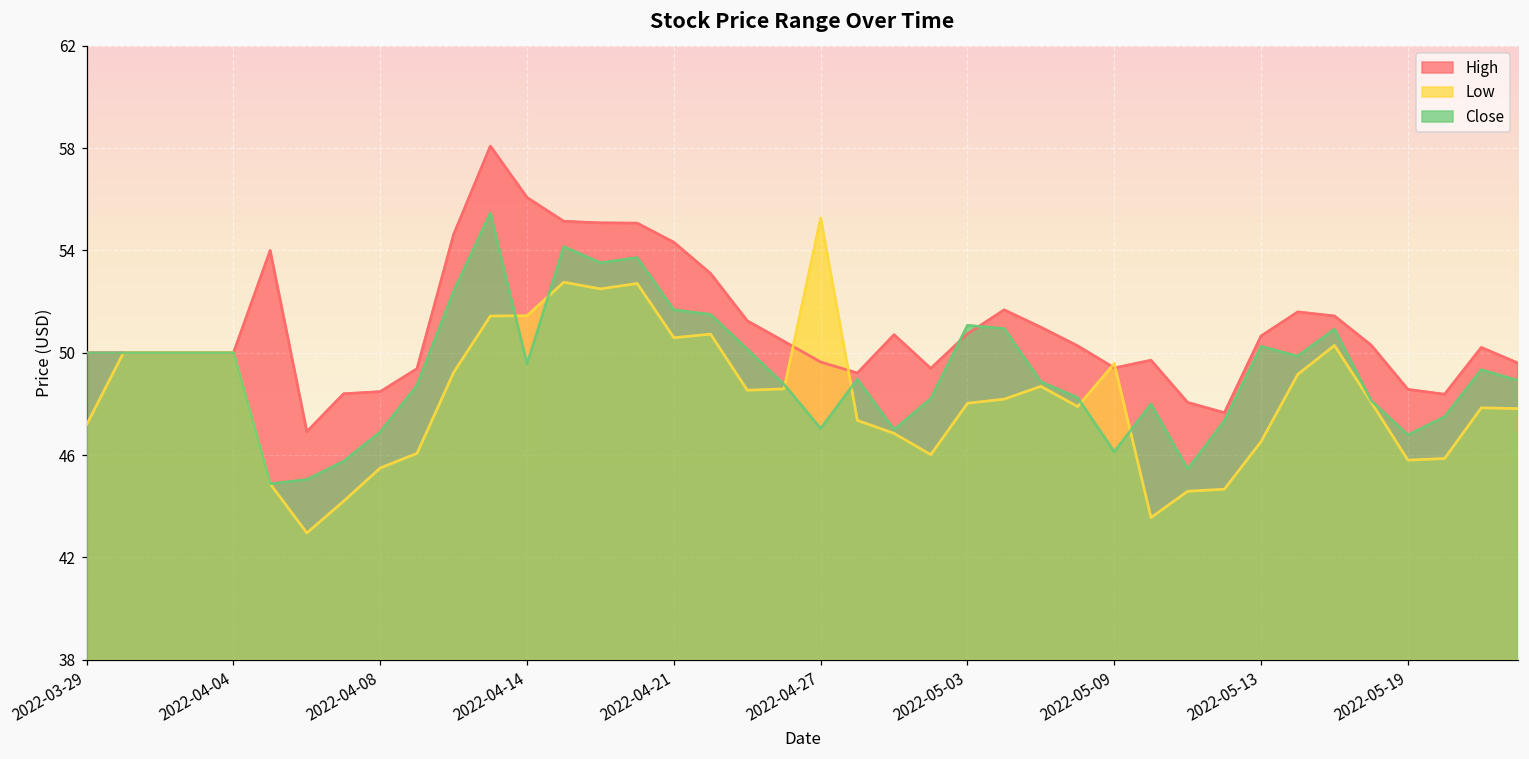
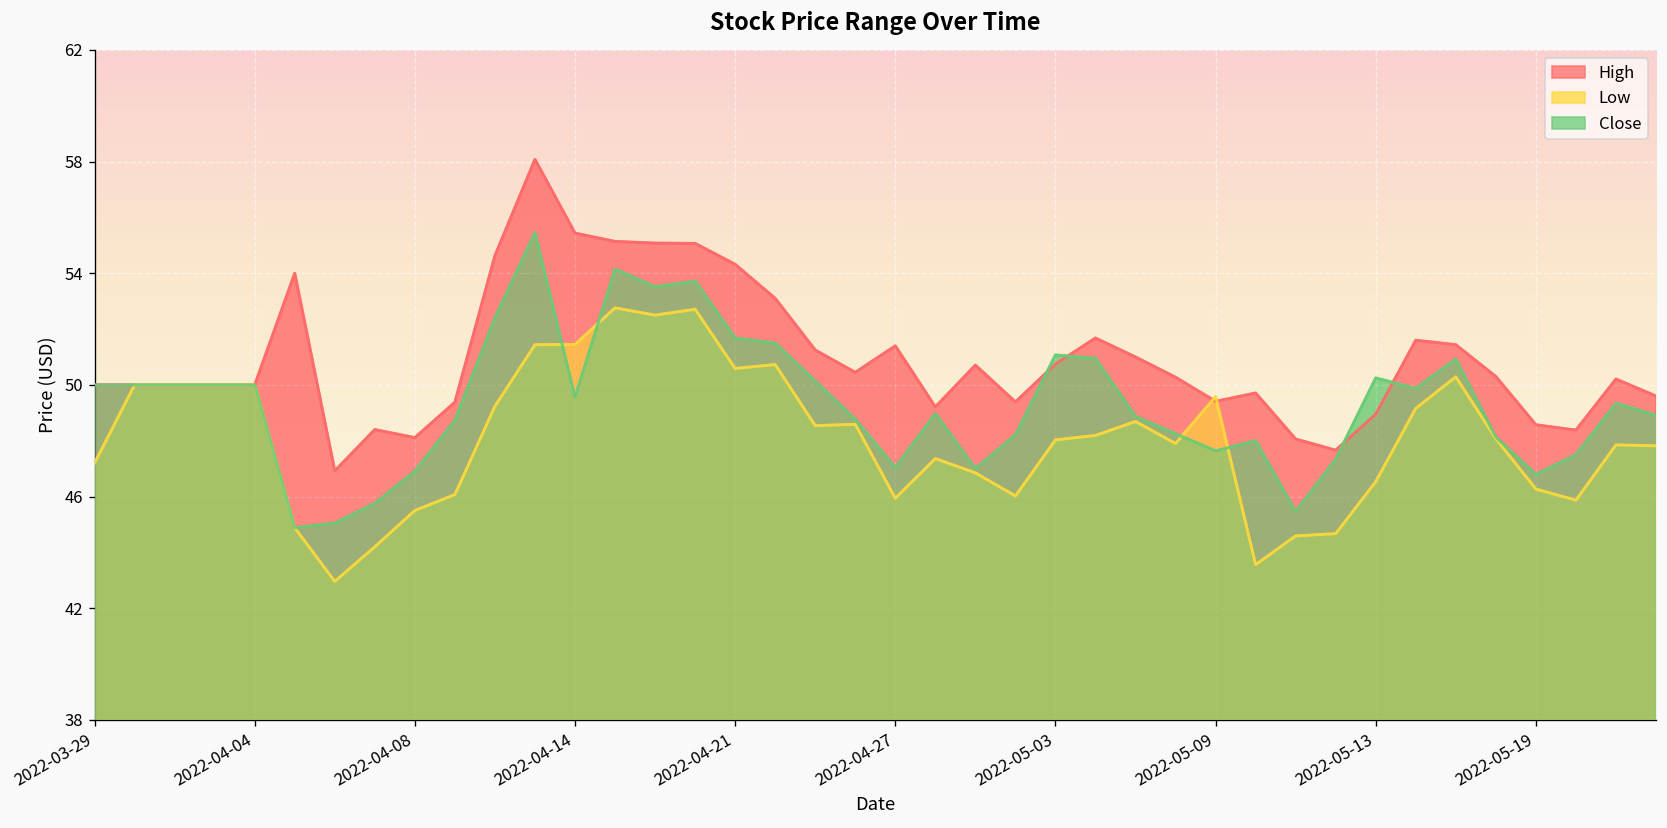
  {
    "High": {
-     "2022-04-08": 48.5,
-     "2022-04-14": 56.1,
+     "2022-04-08": 48.1,
+     "2022-04-14": 55.4,
      "2022-04-21": 54.3,
-     "2022-04-27": 49.6,
+     "2022-04-27": 51.4,
      "2022-05-03": 50.7,
      "2022-05-09": 49.4,
-     "2022-05-13": 50.7,
+     "2022-05-13": 49.0,
      "2022-05-19": 48.6
    },
    "Low": {
      "2022-03-29": 47.2,
      "2022-04-08": 45.5,
      "2022-04-14": 51.5,
      "2022-04-21": 50.6,
-     "2022-04-27": 55.3,
+     "2022-04-27": 45.9,
      "2022-05-03": 48.0,
      "2022-05-09": 49.6,
      "2022-05-13": 46.5,
-     "2022-05-19": 45.8
+     "2022-05-19": 46.3
    },
    "Close": {
      "2022-04-08": 46.9,
      "2022-04-14": 49.6,
      "2022-04-21": 51.7,
      "2022-04-27": 47.0,
      "2022-05-03": 51.1,
-     "2022-05-09": 46.1,
+     "2022-05-09": 47.6,
      "2022-05-13": 50.3,
      "2022-05-19": 46.8
    }
  }
